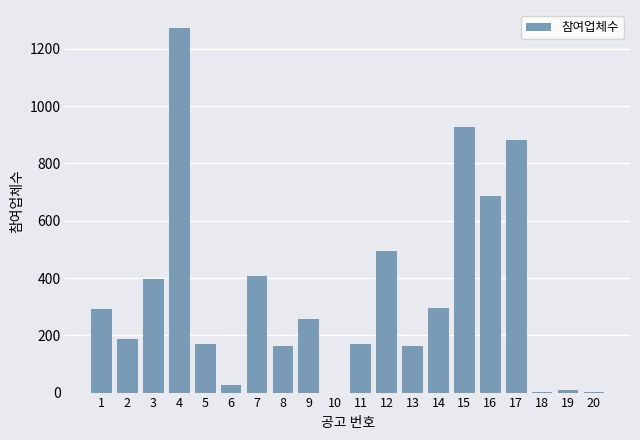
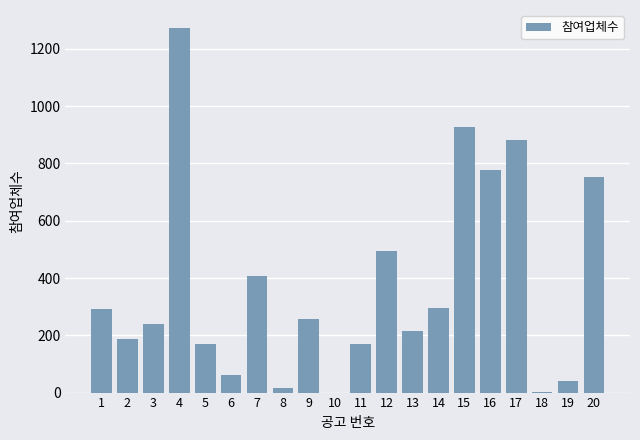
  {
    "1": 290,
    "2": 190,
-   "3": 400,
+   "3": 240,
    "4": 1270,
    "5": 170,
-   "6": 30,
+   "6": 60,
    "7": 410,
-   "8": 160,
+   "8": 20,
    "9": 260,
    "10": 0,
    "11": 170,
    "12": 500,
-   "13": 160,
+   "13": 220,
    "14": 300,
    "15": 930,
-   "16": 690,
+   "16": 780,
    "17": 880,
-   "19": 10,
-   "20": 0
+   "19": 40,
+   "20": 750
  }
